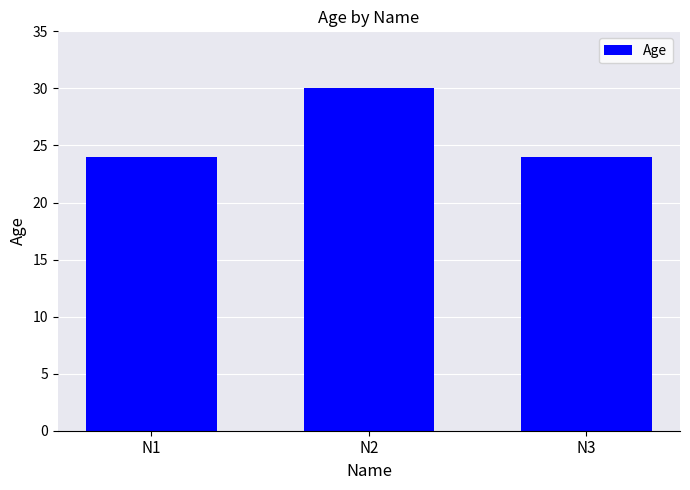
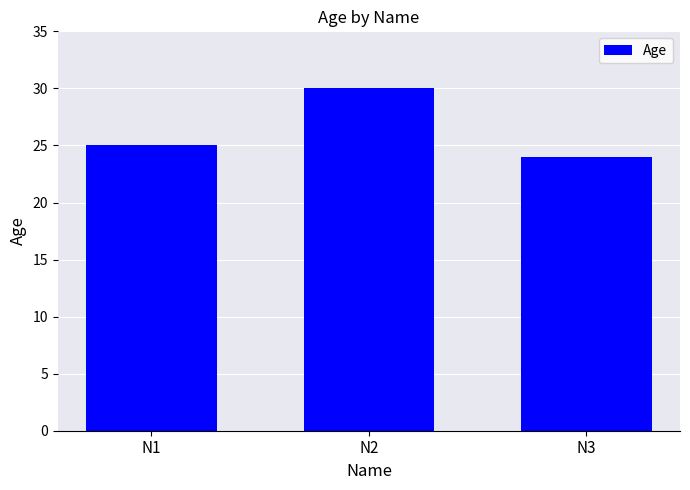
  {
-   "N1": 24,
+   "N1": 25,
    "N2": 30,
    "N3": 24
  }
